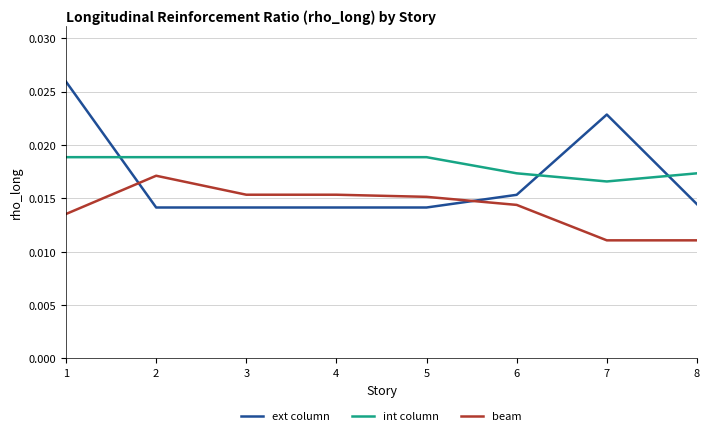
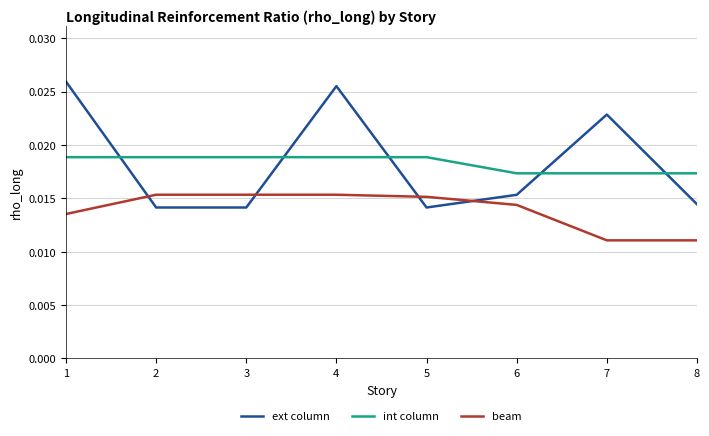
  {
    "ext column": {
      "1": 0.0259,
      "2": 0.0141,
      "3": 0.0141,
-     "4": 0.0141,
+     "4": 0.0255,
      "5": 0.0141,
      "6": 0.0153,
      "7": 0.0229,
      "8": 0.0145
    },
    "int column": {
      "1": 0.0189,
      "2": 0.0189,
      "3": 0.0189,
      "4": 0.0189,
      "5": 0.0189,
      "6": 0.0173,
-     "7": 0.0166,
+     "7": 0.0173,
      "8": 0.0173
    },
    "beam": {
      "1": 0.0135,
-     "2": 0.0171,
+     "2": 0.0153,
      "3": 0.0153,
      "4": 0.0153,
      "5": 0.0151,
      "6": 0.0144,
      "7": 0.0111,
      "8": 0.0111
    }
  }
